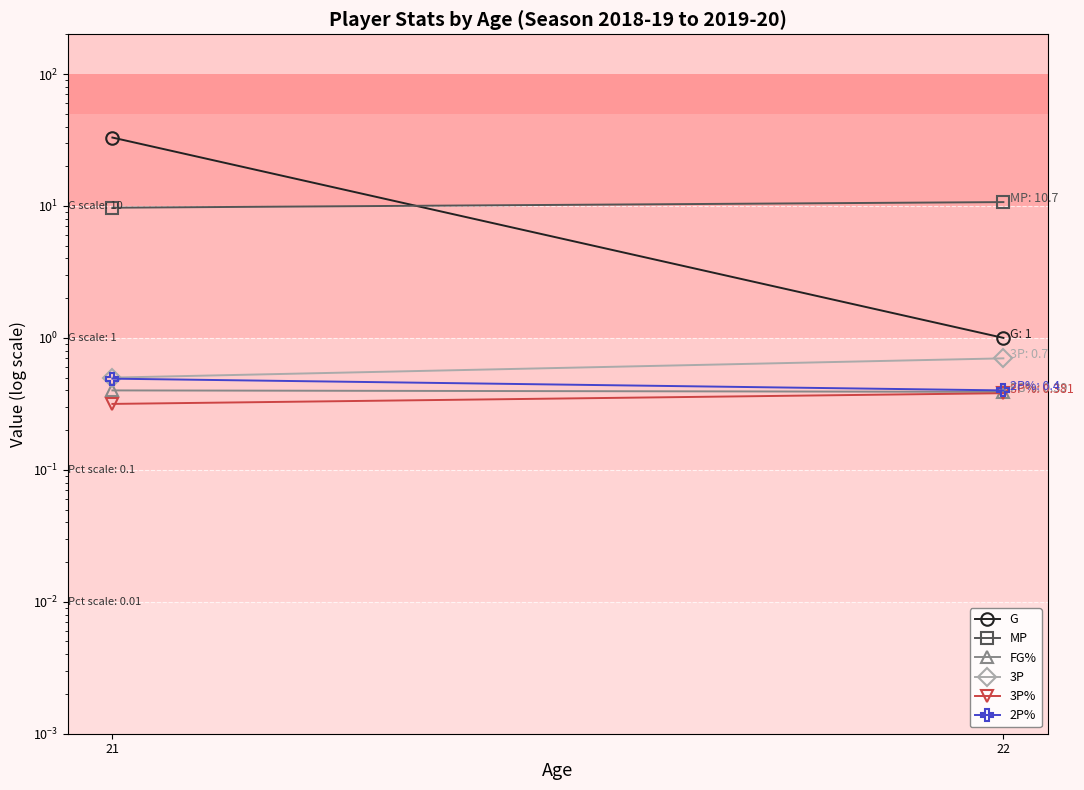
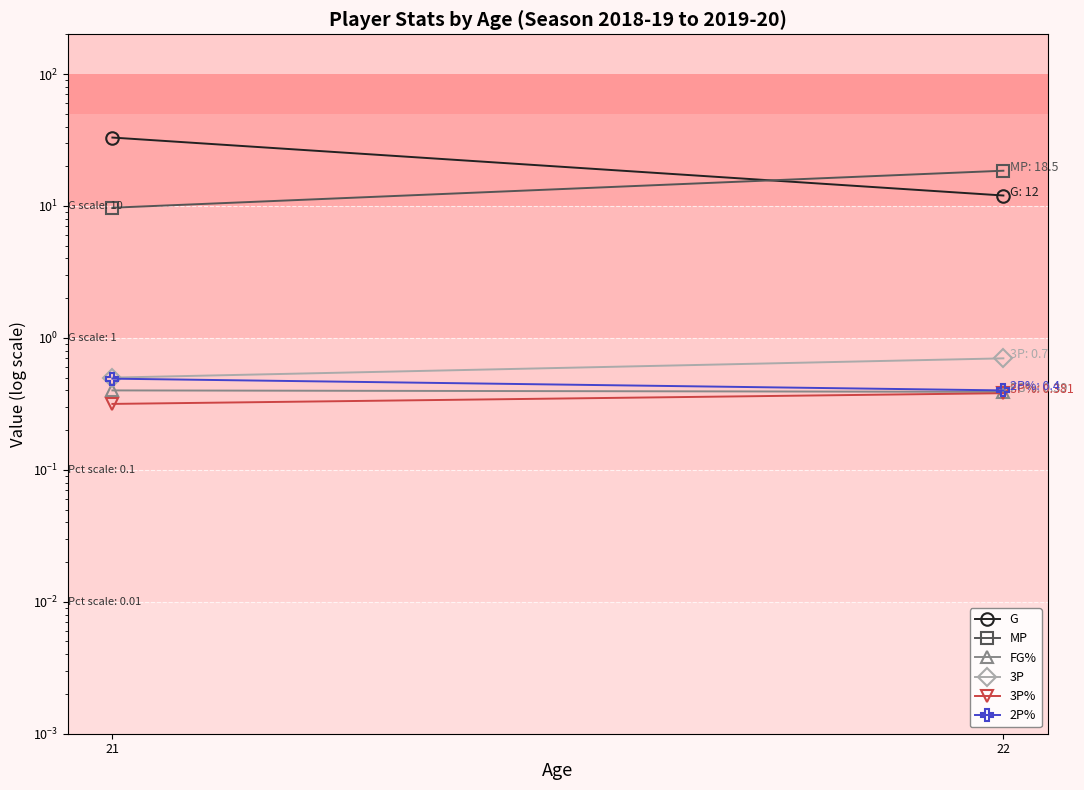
  {
    "G": {
-     "22": 1
+     "22": 12
    },
    "MP": {
      "21": 10,
-     "22": 10.7
+     "22": 18.5
    },
    "3P%": {
      "21": 0.32
    }
  }
